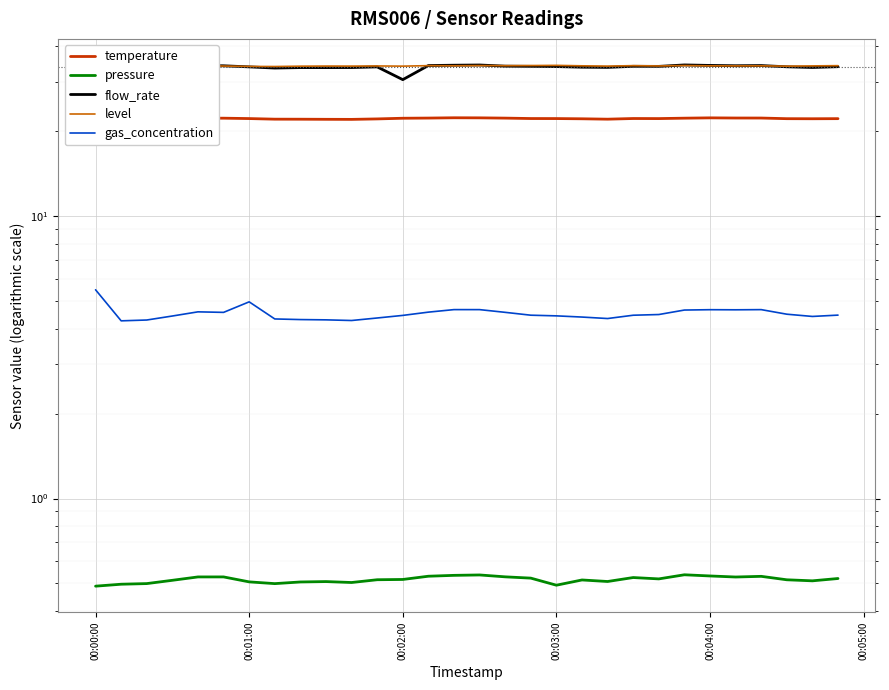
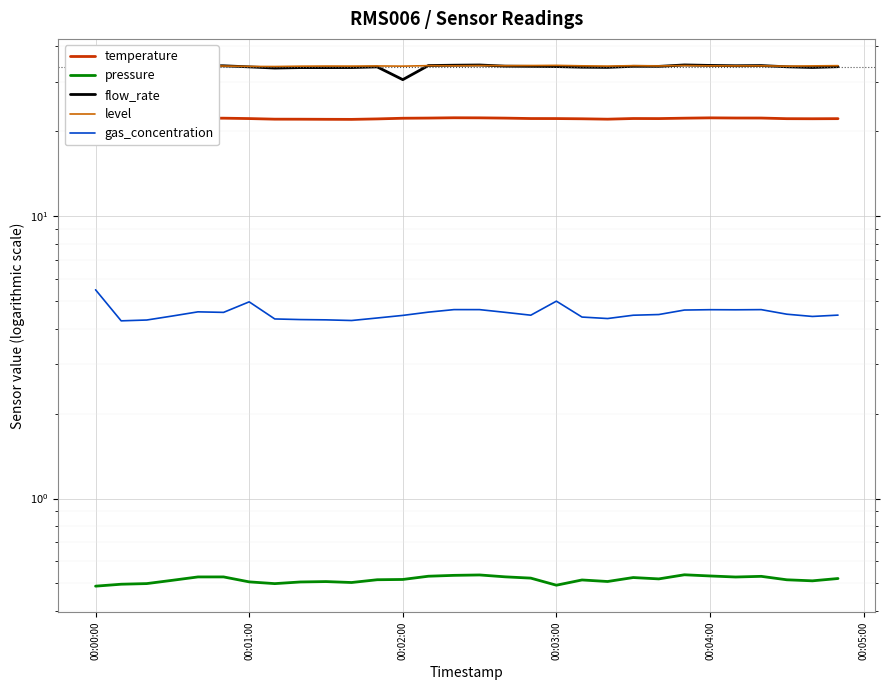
  {
    "pressure": {
      "00:00:00": 0.49,
      "00:01:00": 0.5,
      "00:02:00": 0.52,
      "00:03:00": 0.5,
      "00:04:00": 0.53
    },
    "flow_rate": {
      "00:02:00": 31
    },
    "gas_concentration": {
      "00:00:00": 5.5,
      "00:01:00": 5.0,
      "00:02:00": 4.5,
-     "00:03:00": 4.4,
+     "00:03:00": 5.0,
      "00:04:00": 4.7
    }
  }
